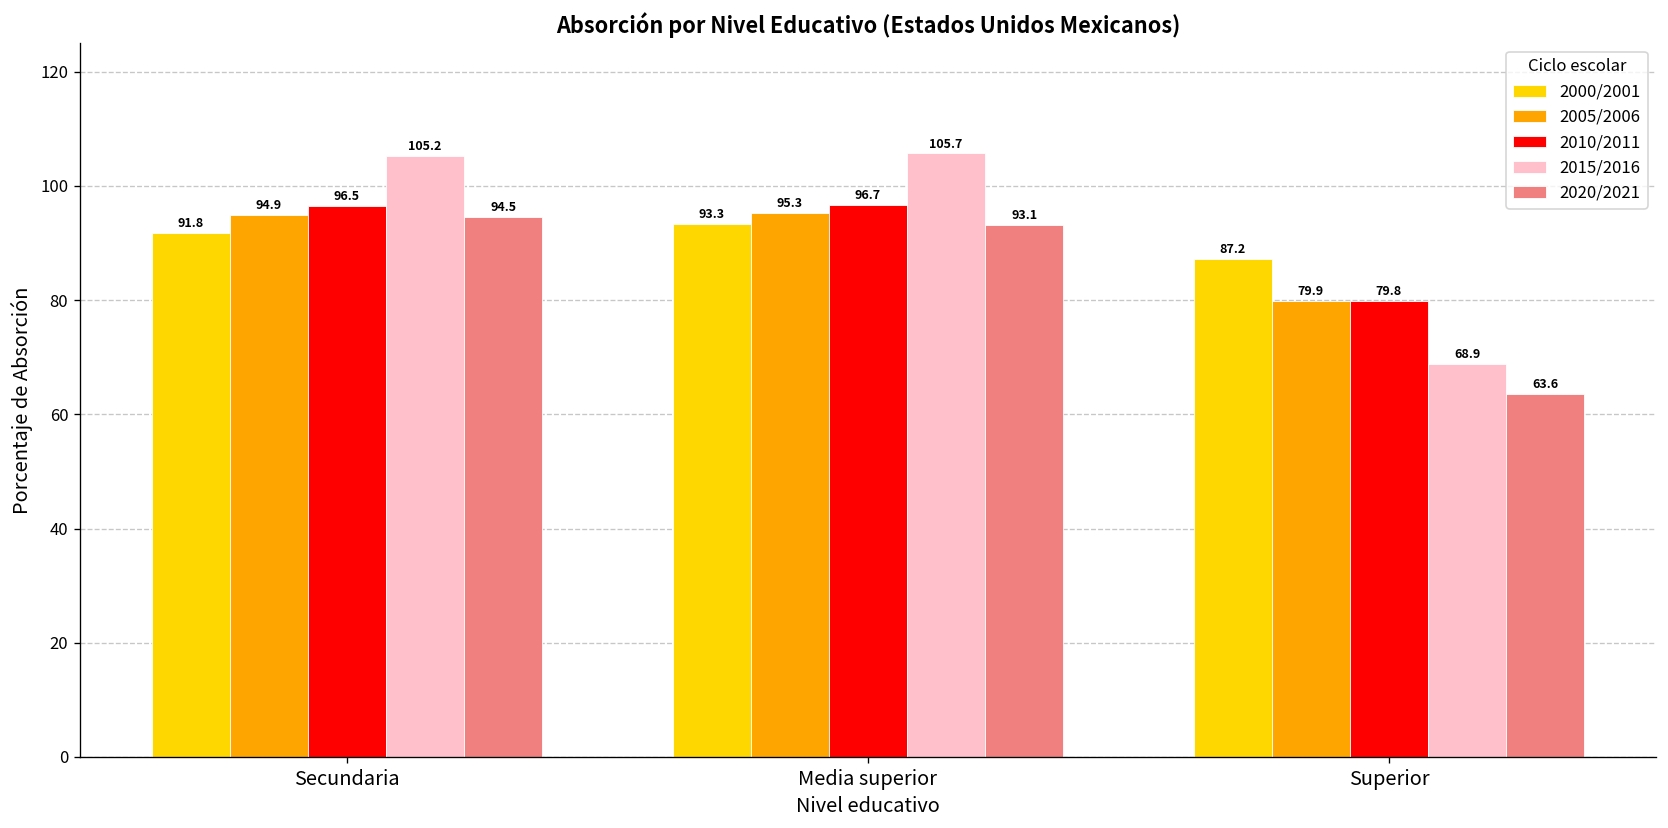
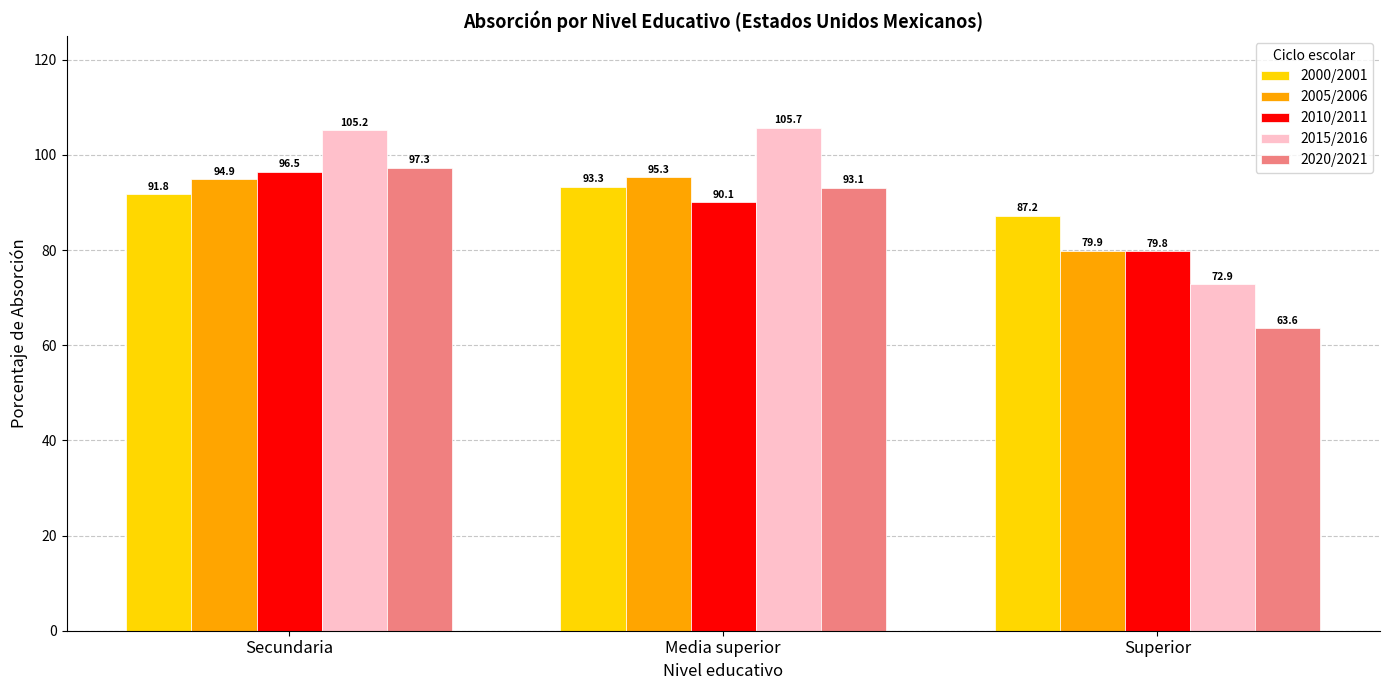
  {
    "2010/2011": {
      "Secundaria": 96.5,
-     "Media superior": 96.7,
+     "Media superior": 90.1,
      "Superior": 79.8
    },
    "2015/2016": {
      "Secundaria": 105.2,
      "Media superior": 105.7,
-     "Superior": 68.9
+     "Superior": 72.9
    },
    "2020/2021": {
-     "Secundaria": 94.5,
+     "Secundaria": 97.3,
      "Media superior": 93.1,
      "Superior": 63.6
    }
  }
